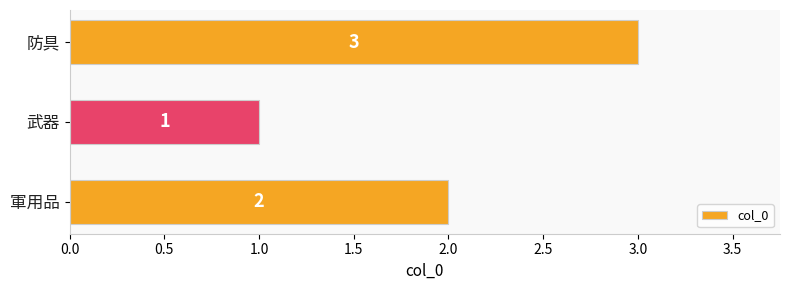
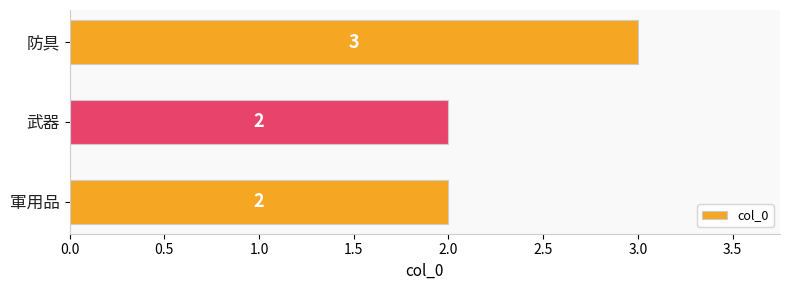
  {
    "防具": 3,
-   "武器": 1,
+   "武器": 2,
    "軍用品": 2
  }
